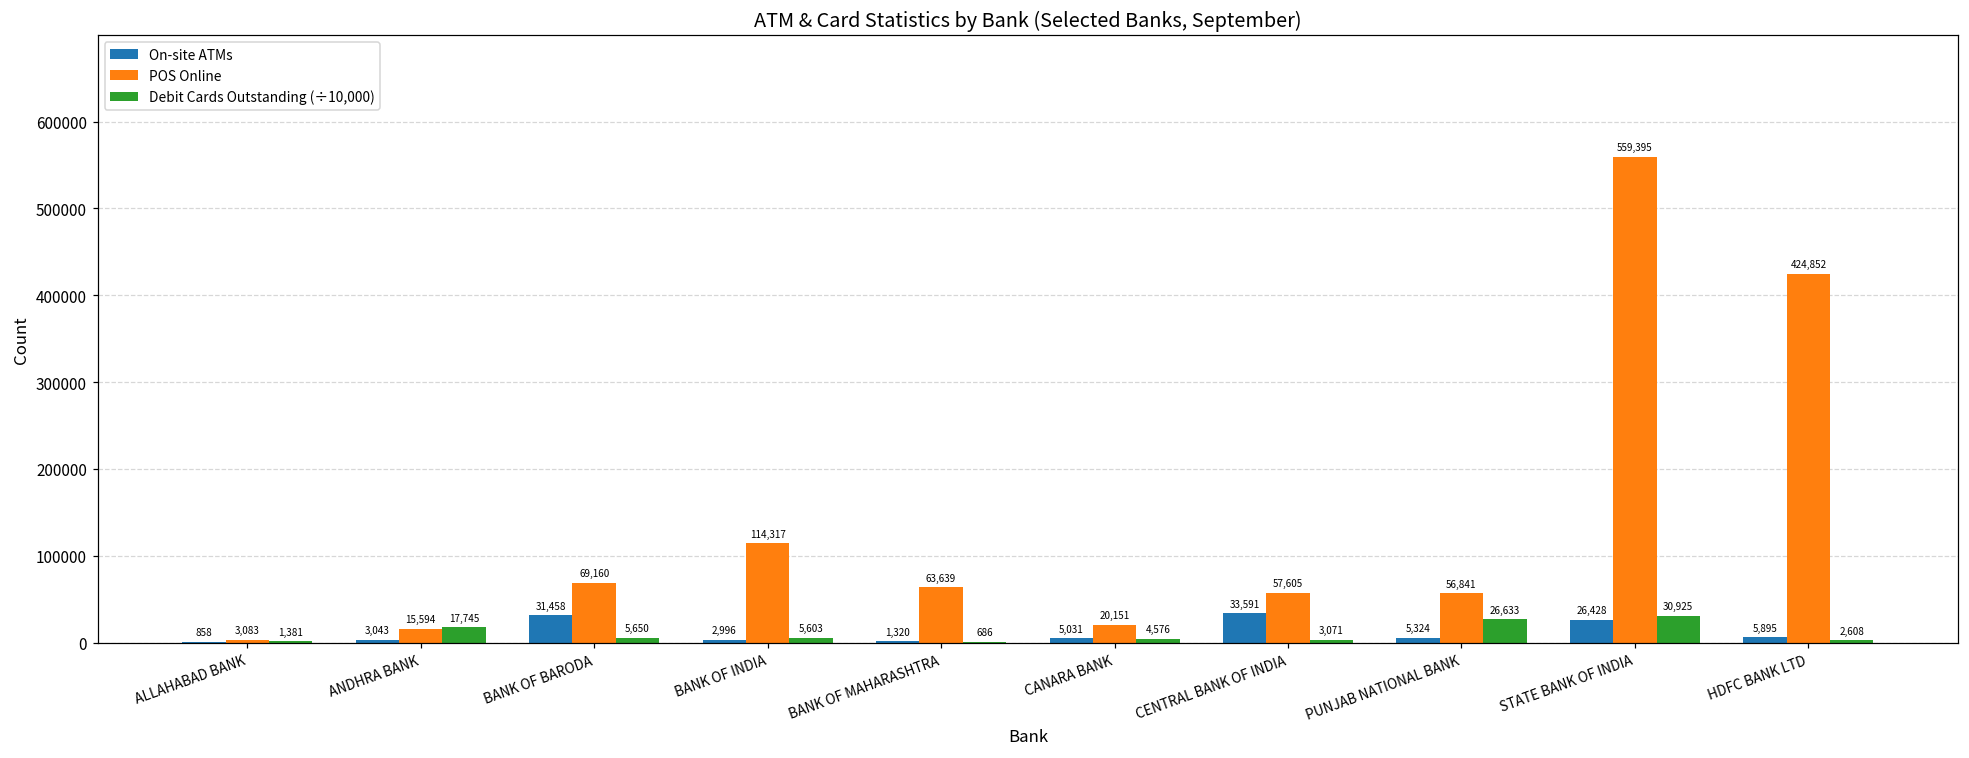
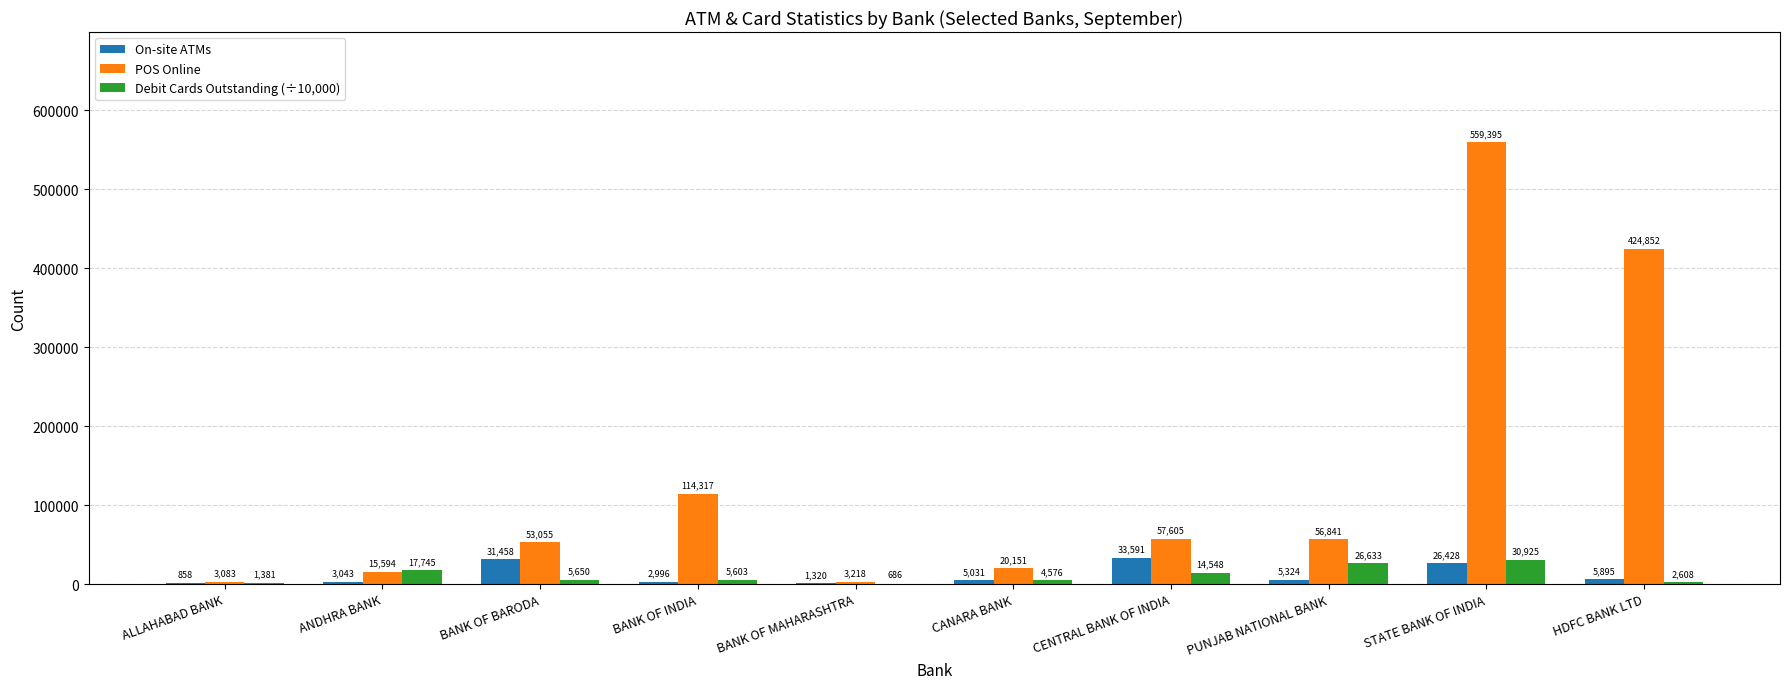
  {
    "On-site ATMs": {
      "ALLAHABAD BANK": "858",
      "ANDHRA BANK": "3,043",
      "BANK OF BARODA": "31,458",
      "BANK OF INDIA": "2,996",
      "BANK OF MAHARASHTRA": "1,320",
      "CANARA BANK": "5,031",
      "CENTRAL BANK OF INDIA": "33,591",
      "PUNJAB NATIONAL BANK": "5,324",
      "STATE BANK OF INDIA": "26,428",
      "HDFC BANK LTD": "5,895"
    },
    "POS Online": {
      "ALLAHABAD BANK": "3,083",
      "ANDHRA BANK": "15,594",
-     "BANK OF BARODA": "69,160",
+     "BANK OF BARODA": "53,055",
      "BANK OF INDIA": "114,317",
-     "BANK OF MAHARASHTRA": "63,639",
+     "BANK OF MAHARASHTRA": "3,218",
      "CANARA BANK": "20,151",
      "CENTRAL BANK OF INDIA": "57,605",
      "PUNJAB NATIONAL BANK": "56,841",
      "STATE BANK OF INDIA": "559,395",
      "HDFC BANK LTD": "424,852"
    },
    "Debit Cards Outstanding (÷10,000)": {
      "ALLAHABAD BANK": "1,381",
      "ANDHRA BANK": "17,745",
      "BANK OF BARODA": "5,650",
      "BANK OF INDIA": "5,603",
      "BANK OF MAHARASHTRA": "686",
      "CANARA BANK": "4,576",
-     "CENTRAL BANK OF INDIA": "3,071",
+     "CENTRAL BANK OF INDIA": "14,548",
      "PUNJAB NATIONAL BANK": "26,633",
      "STATE BANK OF INDIA": "30,925",
      "HDFC BANK LTD": "2,608"
    }
  }
